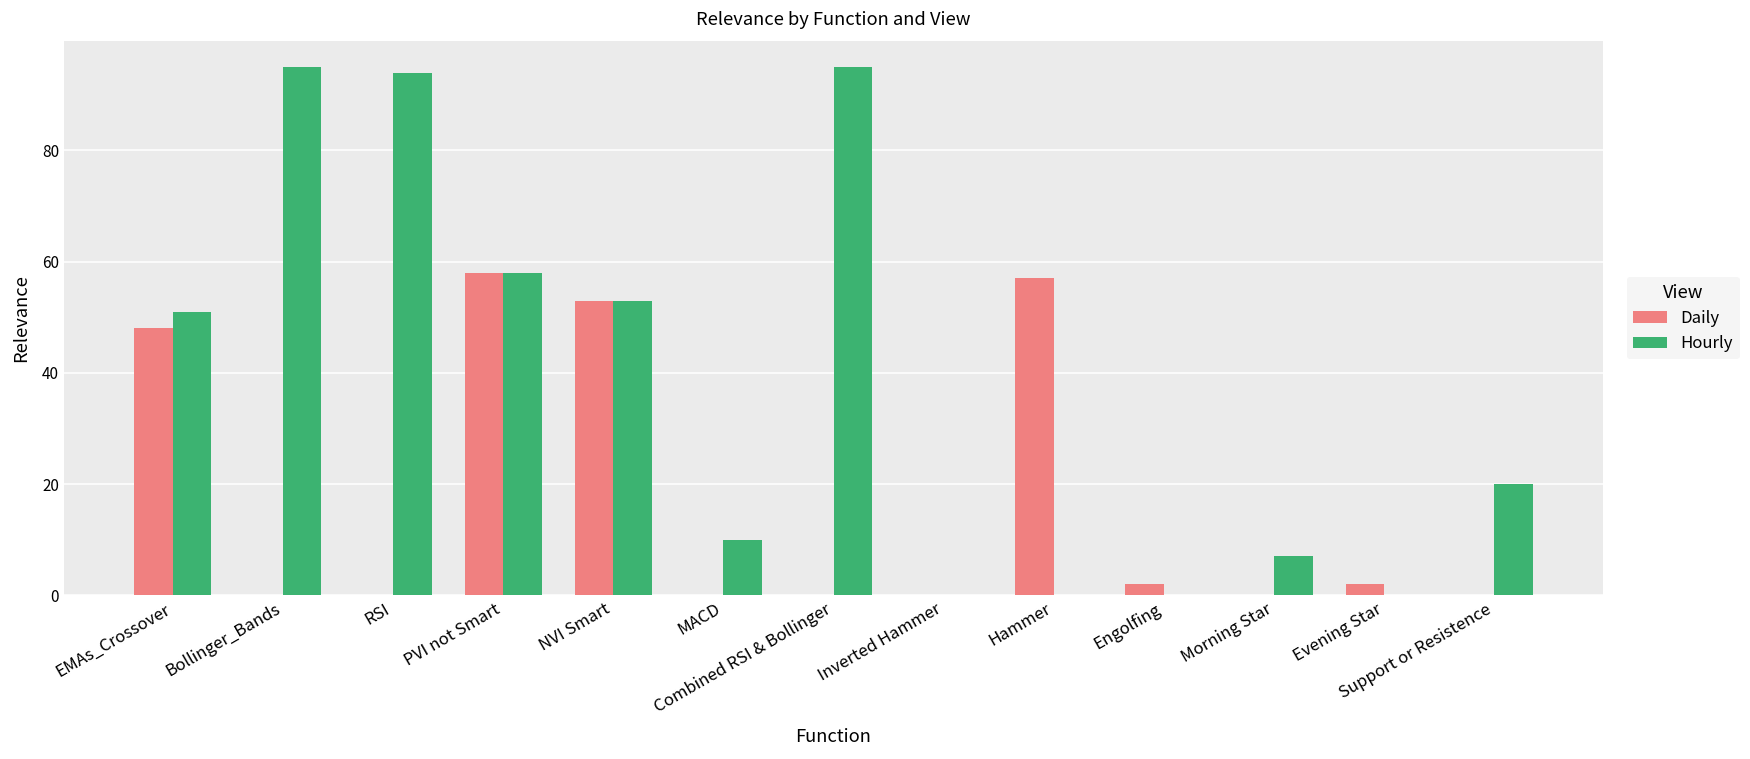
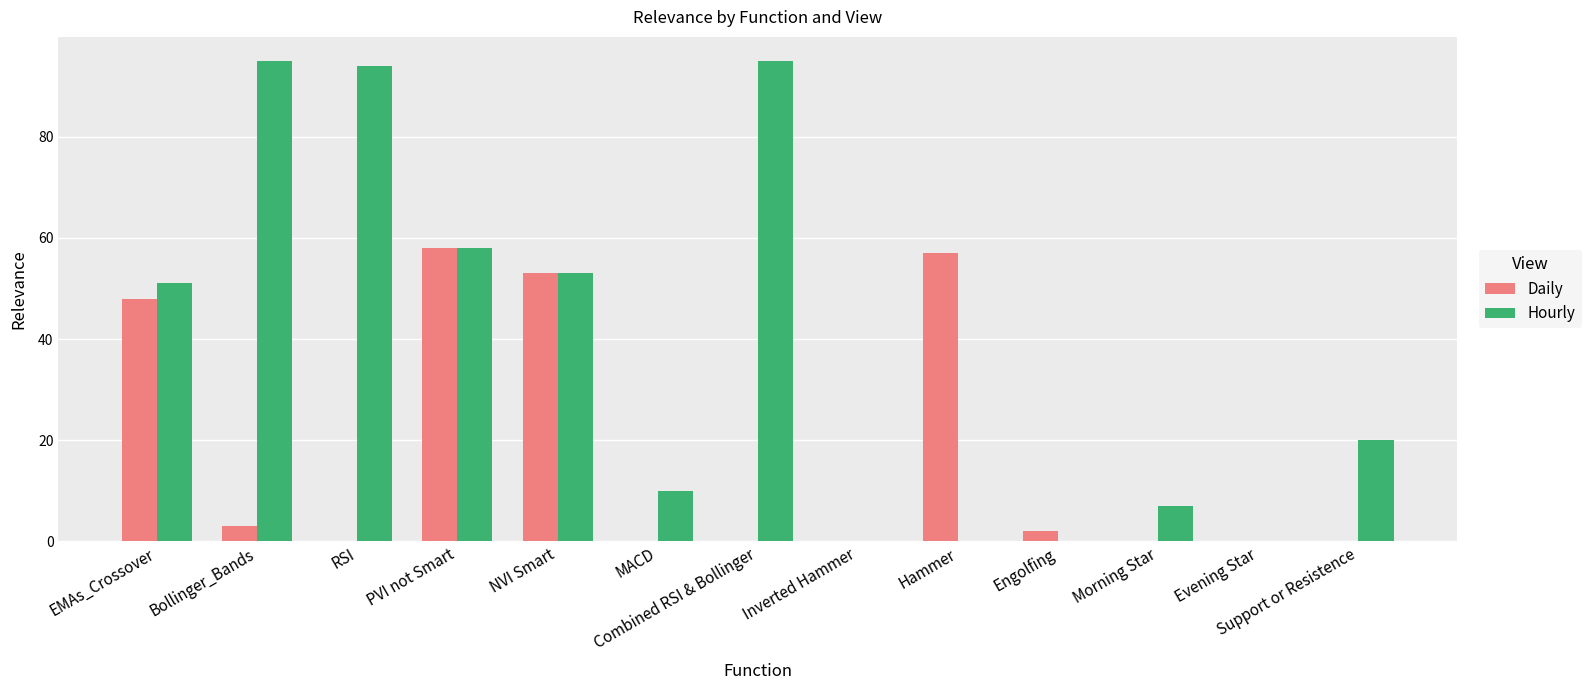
  {
    "Daily": {
      "EMAs_Crossover": 48,
-     "Bollinger_Bands": 0,
+     "Bollinger_Bands": 3,
      "RSI": 0,
      "PVI not Smart": 58,
      "NVI Smart": 53,
      "MACD": 0,
      "Combined RSI & Bollinger": 0,
      "Inverted Hammer": 0,
      "Hammer": 57,
      "Engolfing": 2,
      "Morning Star": 0,
-     "Evening Star": 2,
+     "Evening Star": 0,
      "Support or Resistence": 0
    },
    "Hourly": {
      "EMAs_Crossover": 51,
      "Bollinger_Bands": 95,
      "RSI": 94,
      "PVI not Smart": 58,
      "NVI Smart": 53,
      "MACD": 10,
      "Combined RSI & Bollinger": 95,
      "Inverted Hammer": 0,
      "Hammer": 0,
      "Engolfing": 0,
      "Morning Star": 7,
      "Evening Star": 0,
      "Support or Resistence": 20
    }
  }
